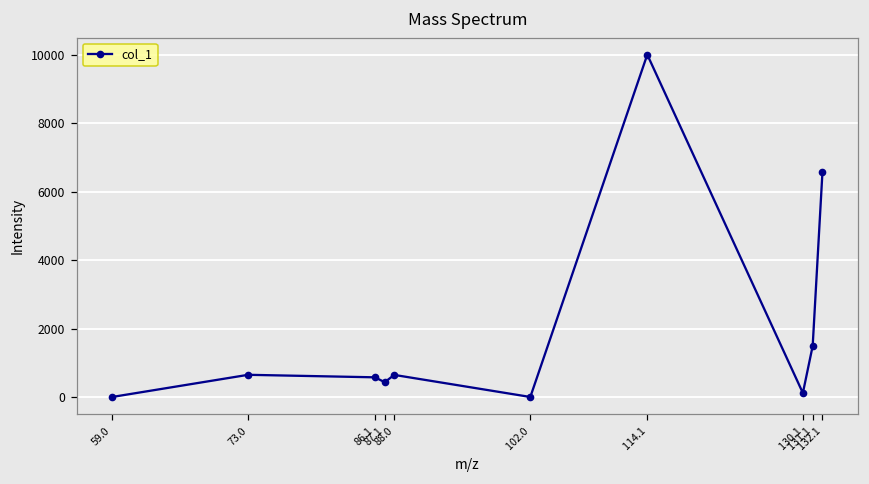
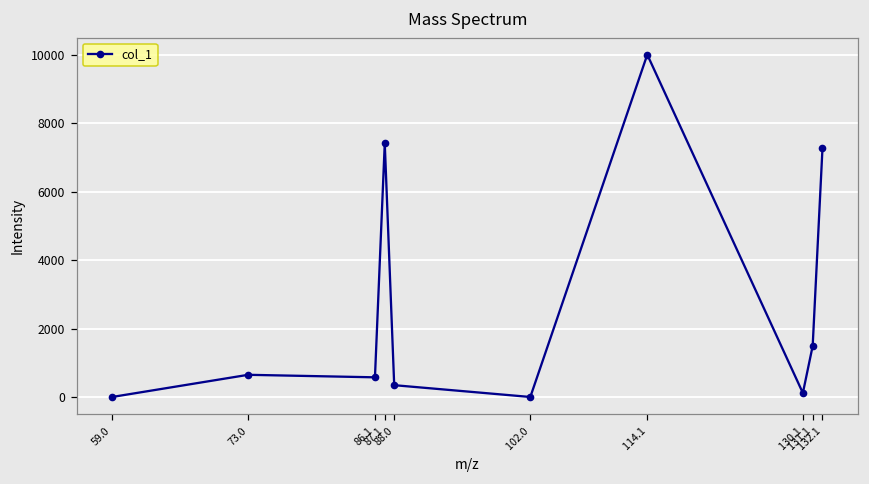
  {
    "59.0": 0,
    "73.0": 600,
    "86.1": 600,
-   "87.1": 400,
-   "88.0": 600,
+   "87.1": 7400,
+   "88.0": 300,
    "102.0": 0,
    "114.1": 10000,
    "130.1": 100,
    "131.1": 1500,
-   "132.1": 6600
+   "132.1": 7300
  }
